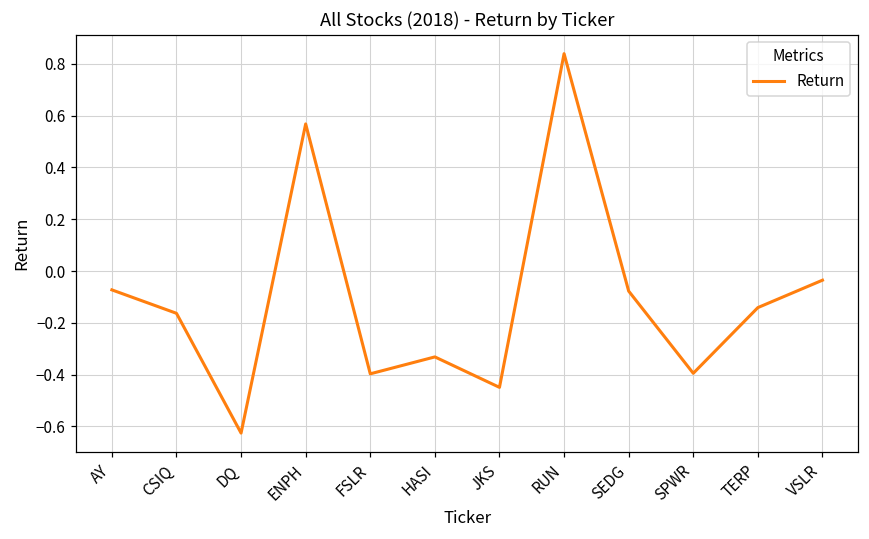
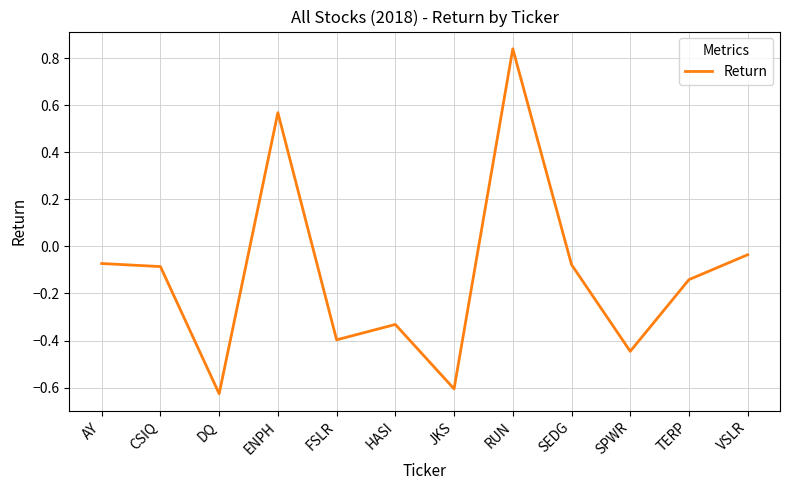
  {
    "AY": -0.07,
-   "CSIQ": -0.16,
+   "CSIQ": -0.09,
    "DQ": -0.63,
    "ENPH": 0.57,
    "FSLR": -0.40,
    "HASI": -0.33,
-   "JKS": -0.45,
+   "JKS": -0.61,
    "RUN": 0.84,
    "SEDG": -0.08,
-   "SPWR": -0.40,
+   "SPWR": -0.45,
    "TERP": -0.14,
    "VSLR": -0.04
  }
